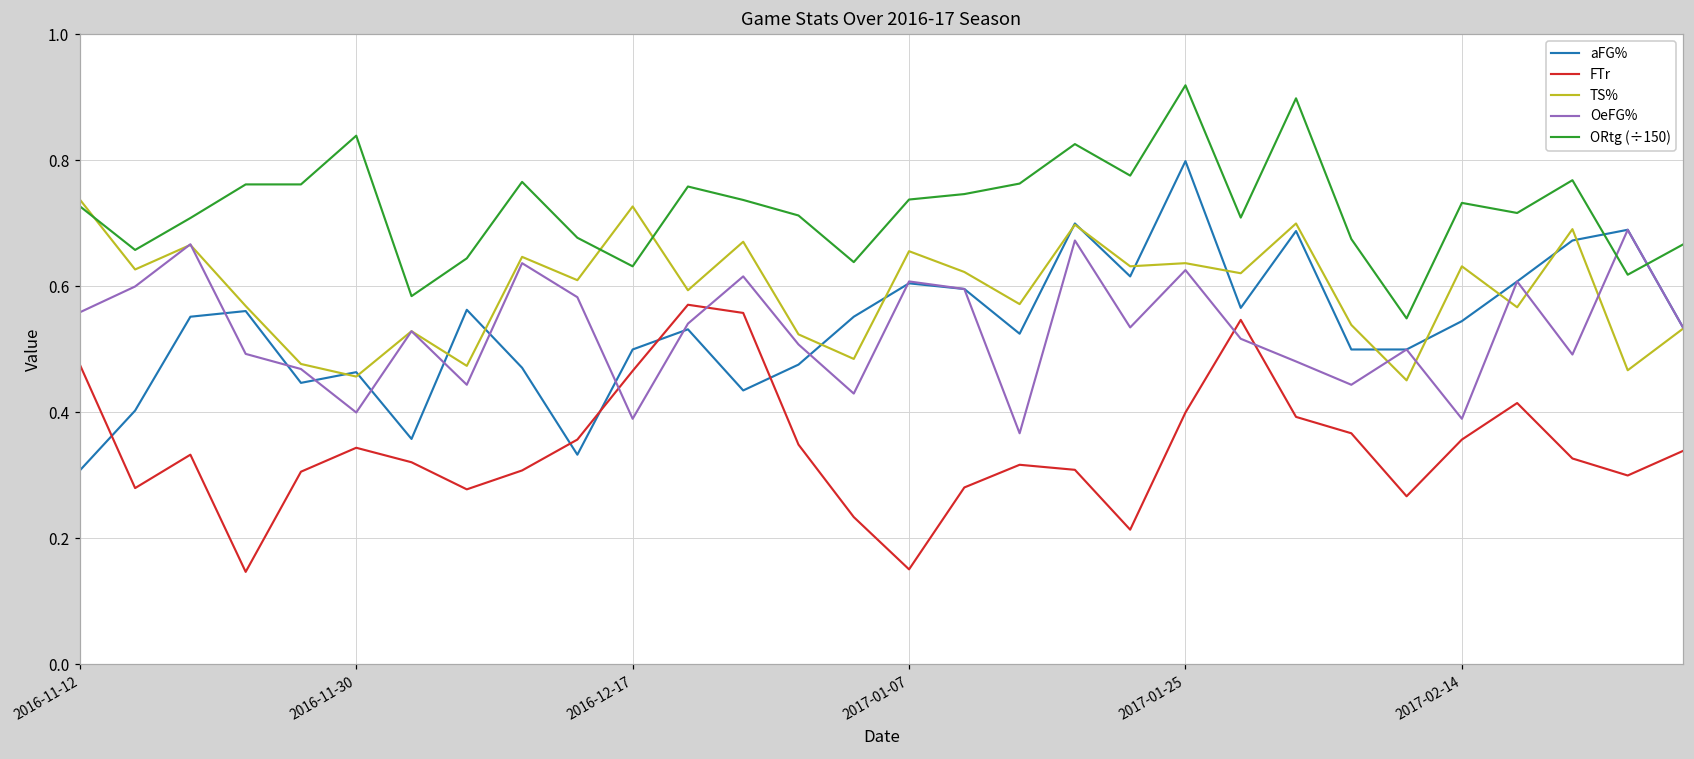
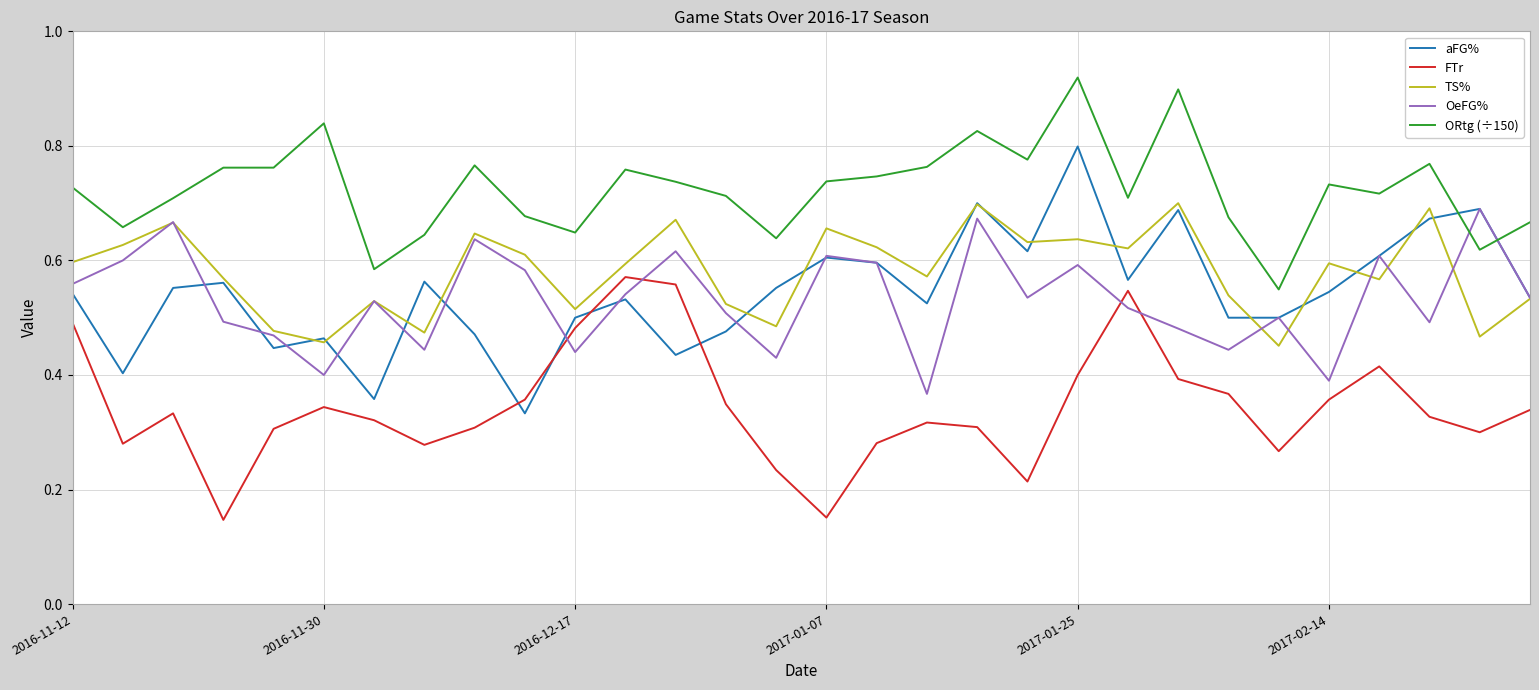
  {
    "aFG%": {
-     "2016-11-12": 0.31,
+     "2016-11-12": 0.54,
      "2016-11-30": 0.46,
      "2016-12-17": 0.50,
      "2017-01-25": 0.80,
      "2017-02-14": 0.55
    },
    "FTr": {
-     "2016-11-12": 0.48,
+     "2016-11-12": 0.49,
      "2016-11-30": 0.34,
-     "2016-12-17": 0.47,
+     "2016-12-17": 0.48,
      "2017-01-07": 0.15,
      "2017-01-25": 0.40,
      "2017-02-14": 0.36
    },
    "TS%": {
-     "2016-11-12": 0.74,
+     "2016-11-12": 0.60,
      "2016-11-30": 0.46,
-     "2016-12-17": 0.73,
+     "2016-12-17": 0.52,
      "2017-01-07": 0.66,
      "2017-01-25": 0.64,
-     "2017-02-14": 0.63
+     "2017-02-14": 0.60
    },
    "OeFG%": {
      "2016-11-12": 0.56,
      "2016-11-30": 0.40,
-     "2016-12-17": 0.39,
-     "2017-01-25": 0.63,
+     "2016-12-17": 0.44,
+     "2017-01-25": 0.59,
      "2017-02-14": 0.39
    },
    "ORtg (÷150)": {
      "2016-11-12": 0.73,
      "2016-11-30": 0.84,
-     "2016-12-17": 0.63,
+     "2016-12-17": 0.65,
      "2017-01-07": 0.74,
      "2017-01-25": 0.92,
      "2017-02-14": 0.73
    }
  }
